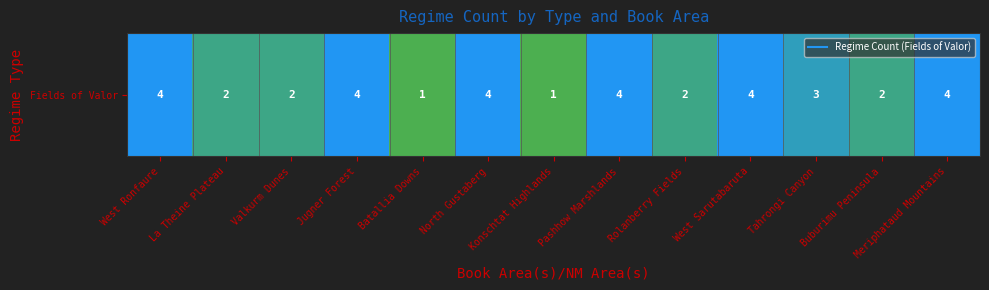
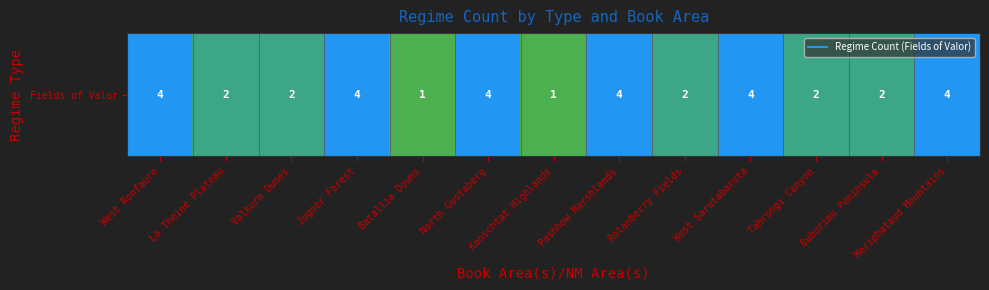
  {
    "Fields of Valor": {
      "West Ronfaure": 4,
      "La Theine Plateau": 2,
      "Valkurm Dunes": 2,
      "Jugner Forest": 4,
      "Batallia Downs": 1,
      "North Gustaberg": 4,
      "Konschtat Highlands": 1,
      "Pashhow Marshlands": 4,
      "Rolanberry Fields": 2,
      "West Sarutabaruta": 4,
-     "Tahrongi Canyon": 3,
+     "Tahrongi Canyon": 2,
      "Buburimu Peninsula": 2,
      "Meriphataud Mountains": 4
    }
  }
